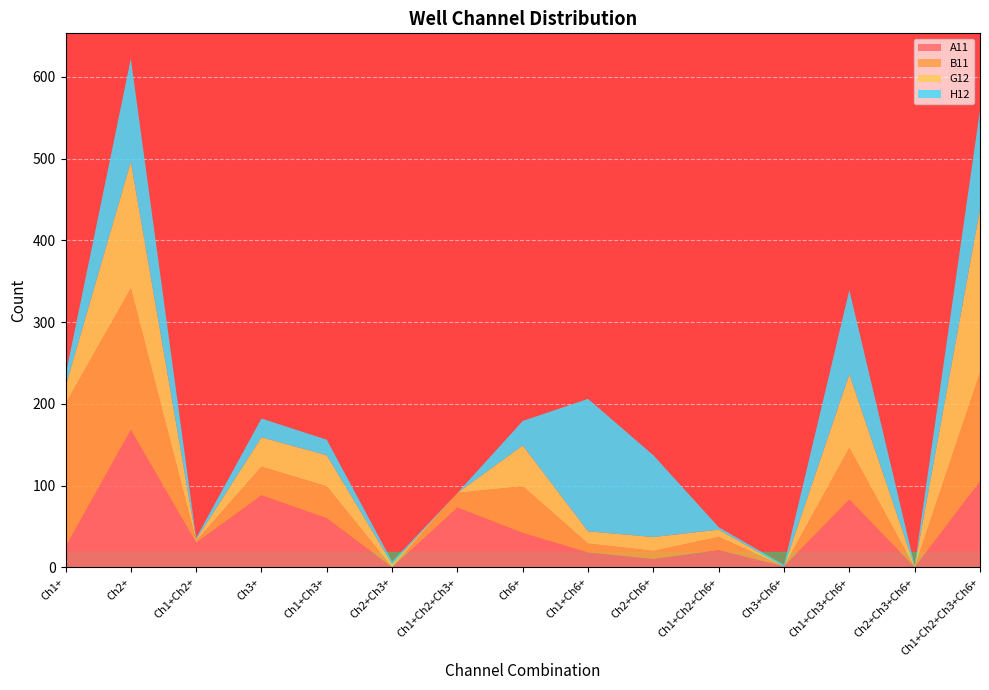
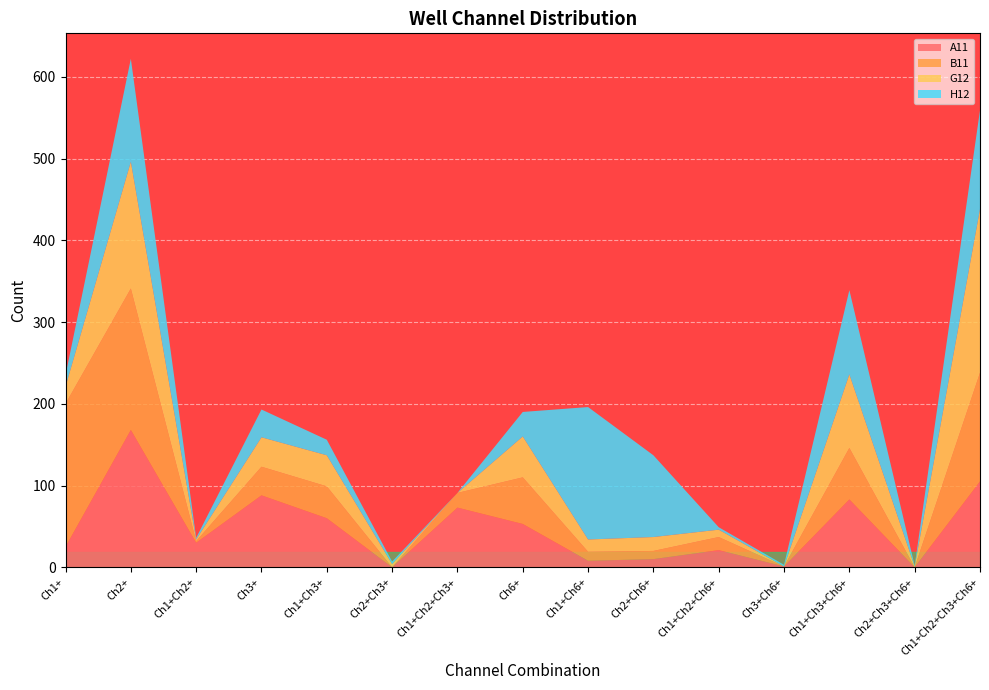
  {
    "A11": {
      "Ch1+": 30,
      "Ch2+": 170,
      "Ch3+": 90,
      "Ch1+Ch3+": 60,
      "Ch1+Ch2+Ch3+": 70,
-     "Ch6+": 40,
-     "Ch1+Ch6+": 20,
+     "Ch6+": 50,
+     "Ch1+Ch6+": 10,
      "Ch2+Ch6+": 10,
      "Ch1+Ch2+Ch6+": 20,
      "Ch1+Ch3+Ch6+": 80,
      "Ch1+Ch2+Ch3+Ch6+": 110
    },
    "H12": {
      "Ch1+": 10,
      "Ch2+": 130,
-     "Ch3+": 20,
+     "Ch3+": 30,
      "Ch1+Ch3+": 20,
      "Ch6+": 30,
      "Ch1+Ch6+": 160,
      "Ch2+Ch6+": 100,
      "Ch1+Ch3+Ch6+": 100,
      "Ch1+Ch2+Ch3+Ch6+": 120
    }
  }
